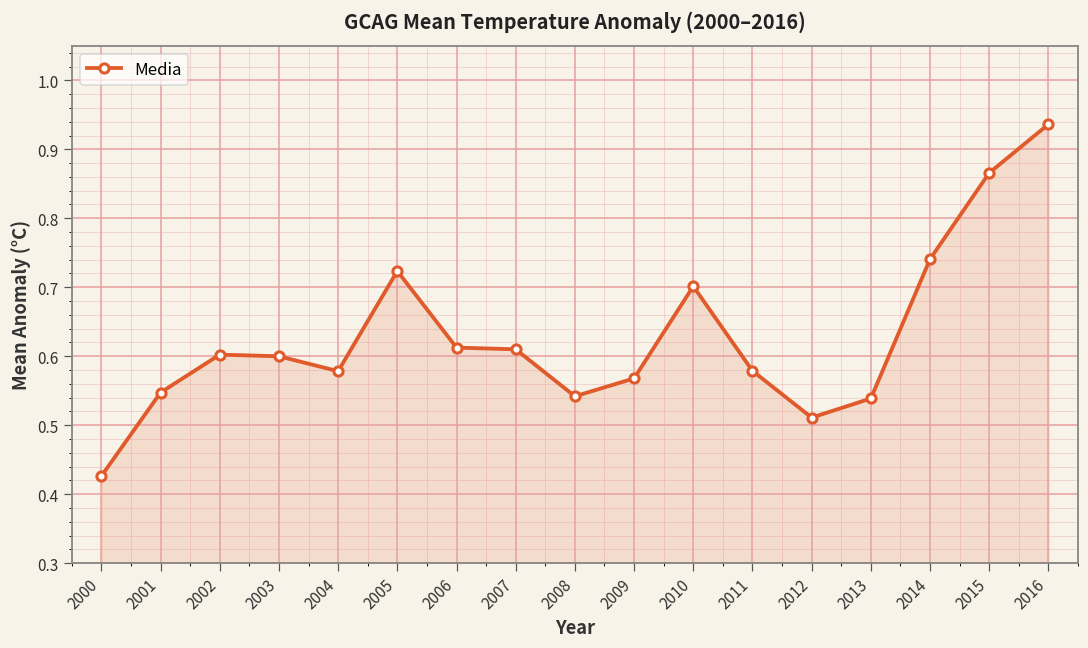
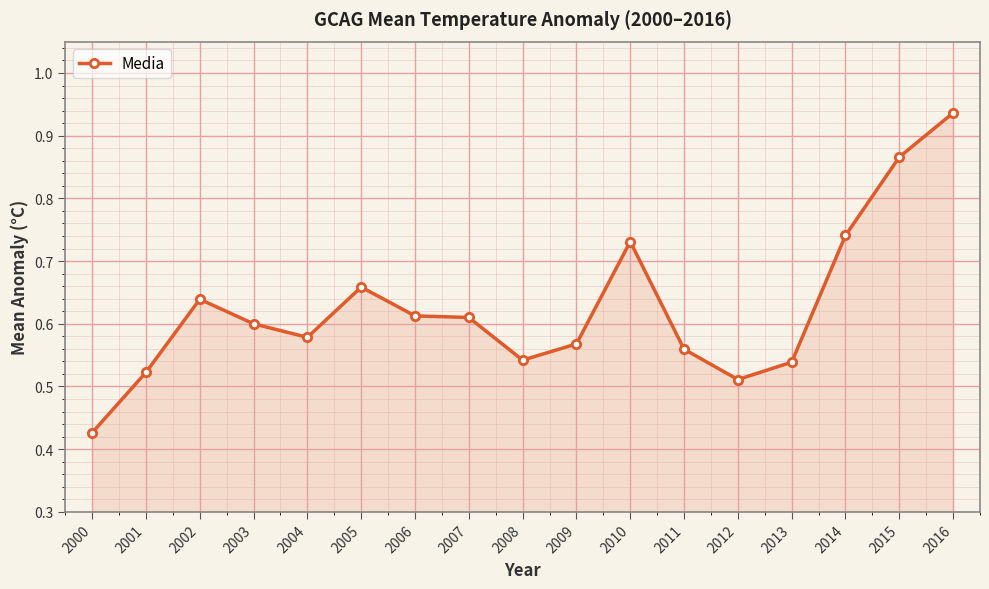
  {
    "2000": 0.43,
-   "2001": 0.55,
-   "2002": 0.60,
+   "2001": 0.52,
+   "2002": 0.64,
    "2003": 0.60,
    "2004": 0.58,
-   "2005": 0.72,
+   "2005": 0.66,
    "2006": 0.61,
    "2007": 0.61,
    "2008": 0.54,
    "2009": 0.57,
-   "2010": 0.70,
-   "2011": 0.58,
+   "2010": 0.73,
+   "2011": 0.56,
    "2012": 0.51,
    "2013": 0.54,
    "2014": 0.74,
    "2015": 0.87,
    "2016": 0.94
  }
